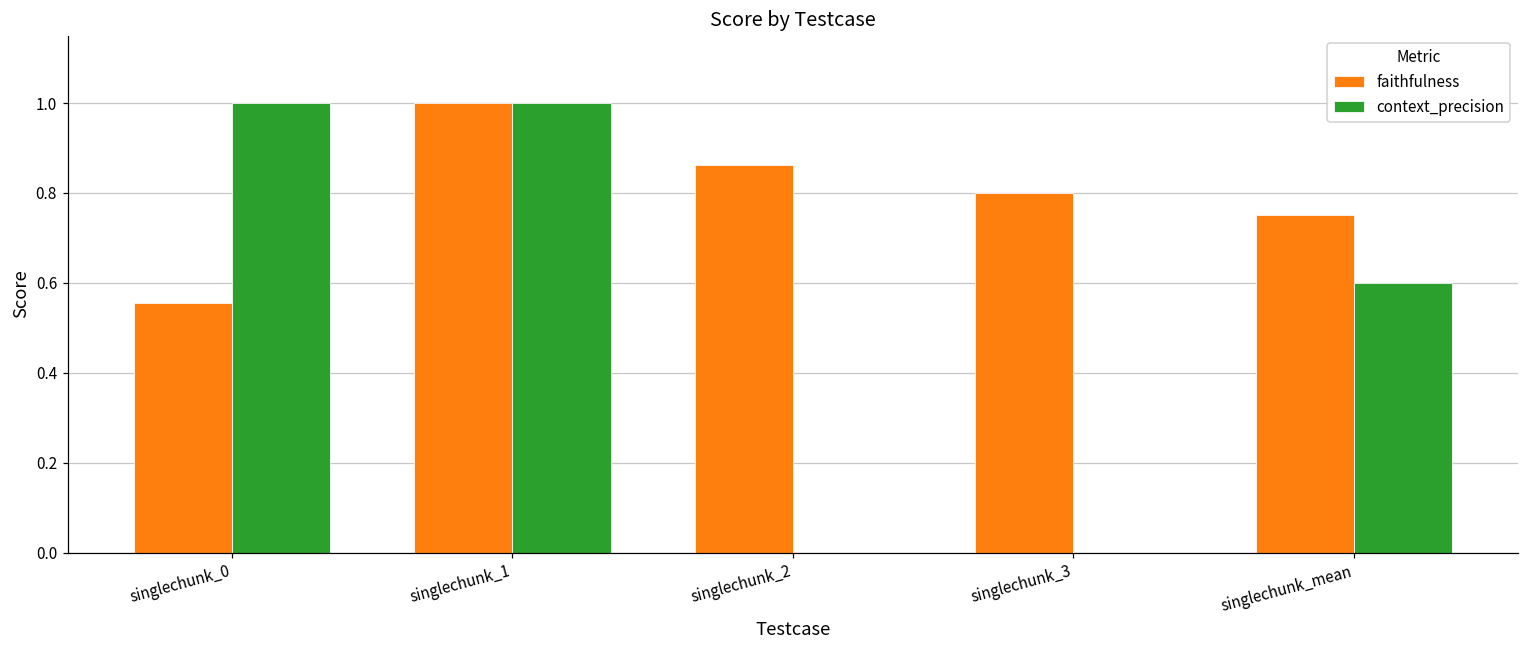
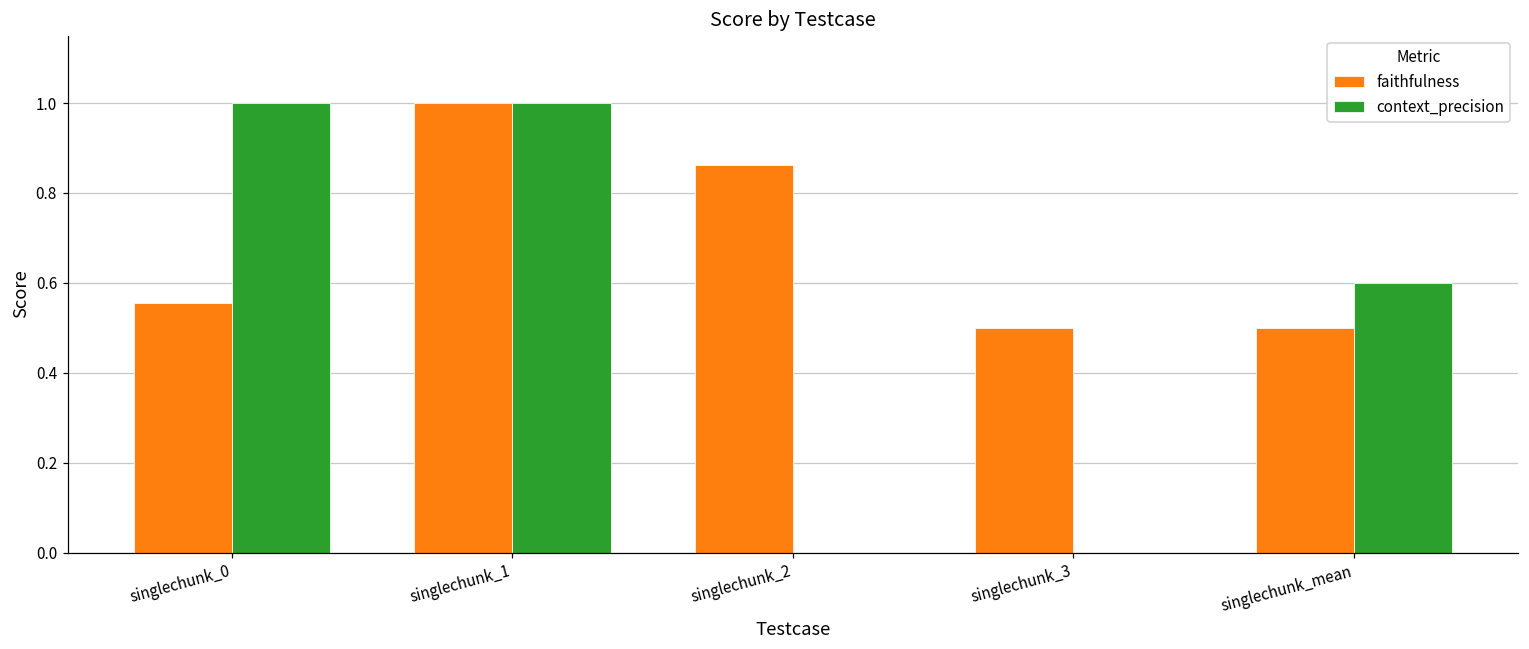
  {
    "faithfulness": {
      "singlechunk_0": 0.56,
      "singlechunk_1": 1.00,
      "singlechunk_2": 0.86,
-     "singlechunk_3": 0.8,
-     "singlechunk_mean": 0.75
+     "singlechunk_3": 0.5,
+     "singlechunk_mean": 0.50
    },
    "context_precision": {
      "singlechunk_0": 1.00,
      "singlechunk_1": 1.00,
      "singlechunk_2": 0.00,
      "singlechunk_3": 0.00,
      "singlechunk_mean": 0.60
    }
  }
